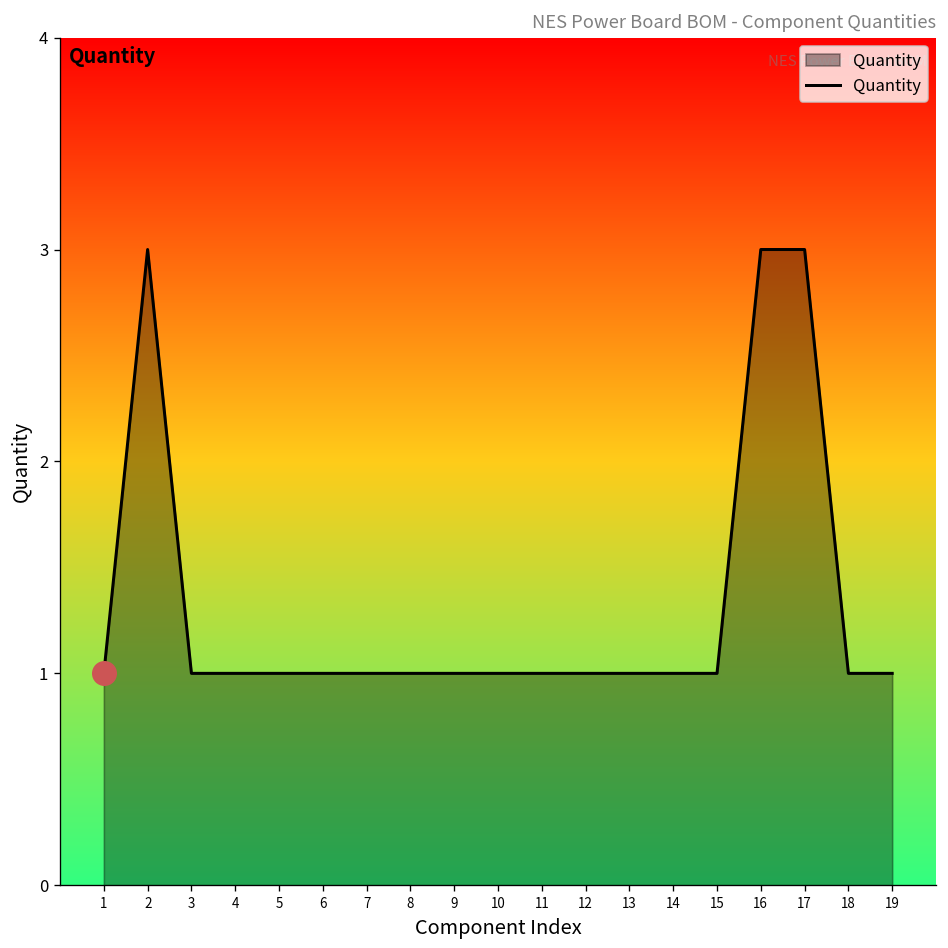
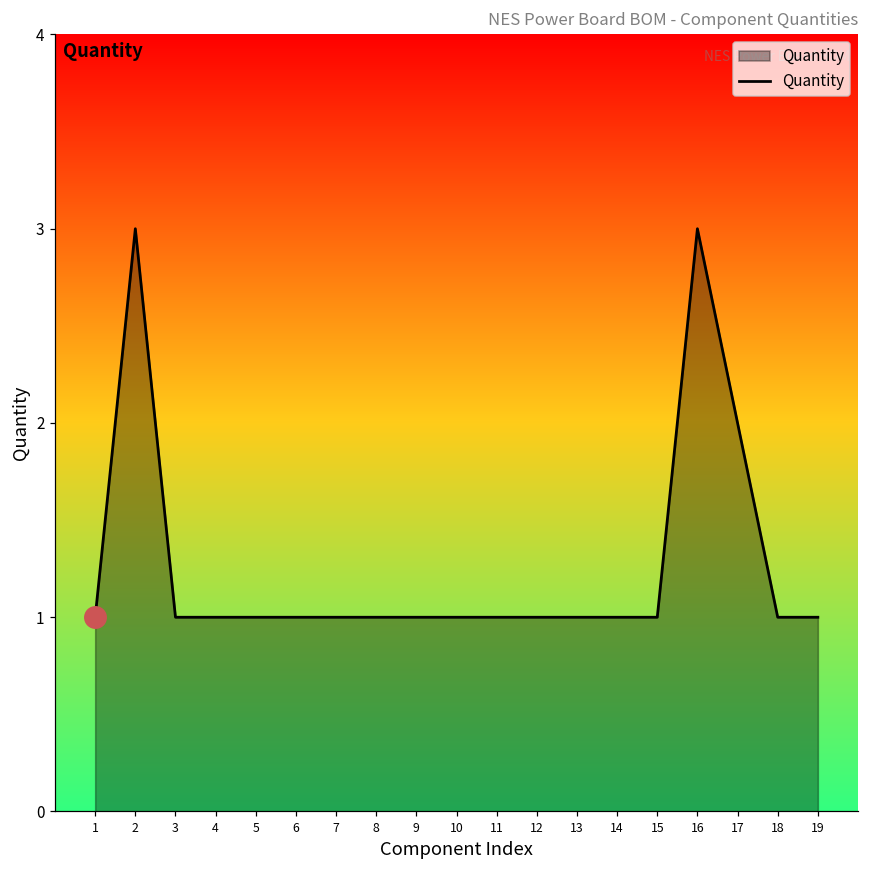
  {
    "Quantity": {
      "2": 3,
      "3": 1,
      "4": 1,
      "5": 1,
      "6": 1,
      "7": 1,
      "8": 1,
      "9": 1,
      "10": 1,
      "11": 1,
      "12": 1,
      "13": 1,
      "14": 1,
      "15": 1,
      "16": 3,
-     "17": 3,
+     "17": 2,
      "18": 1,
      "19": 1
    }
  }
